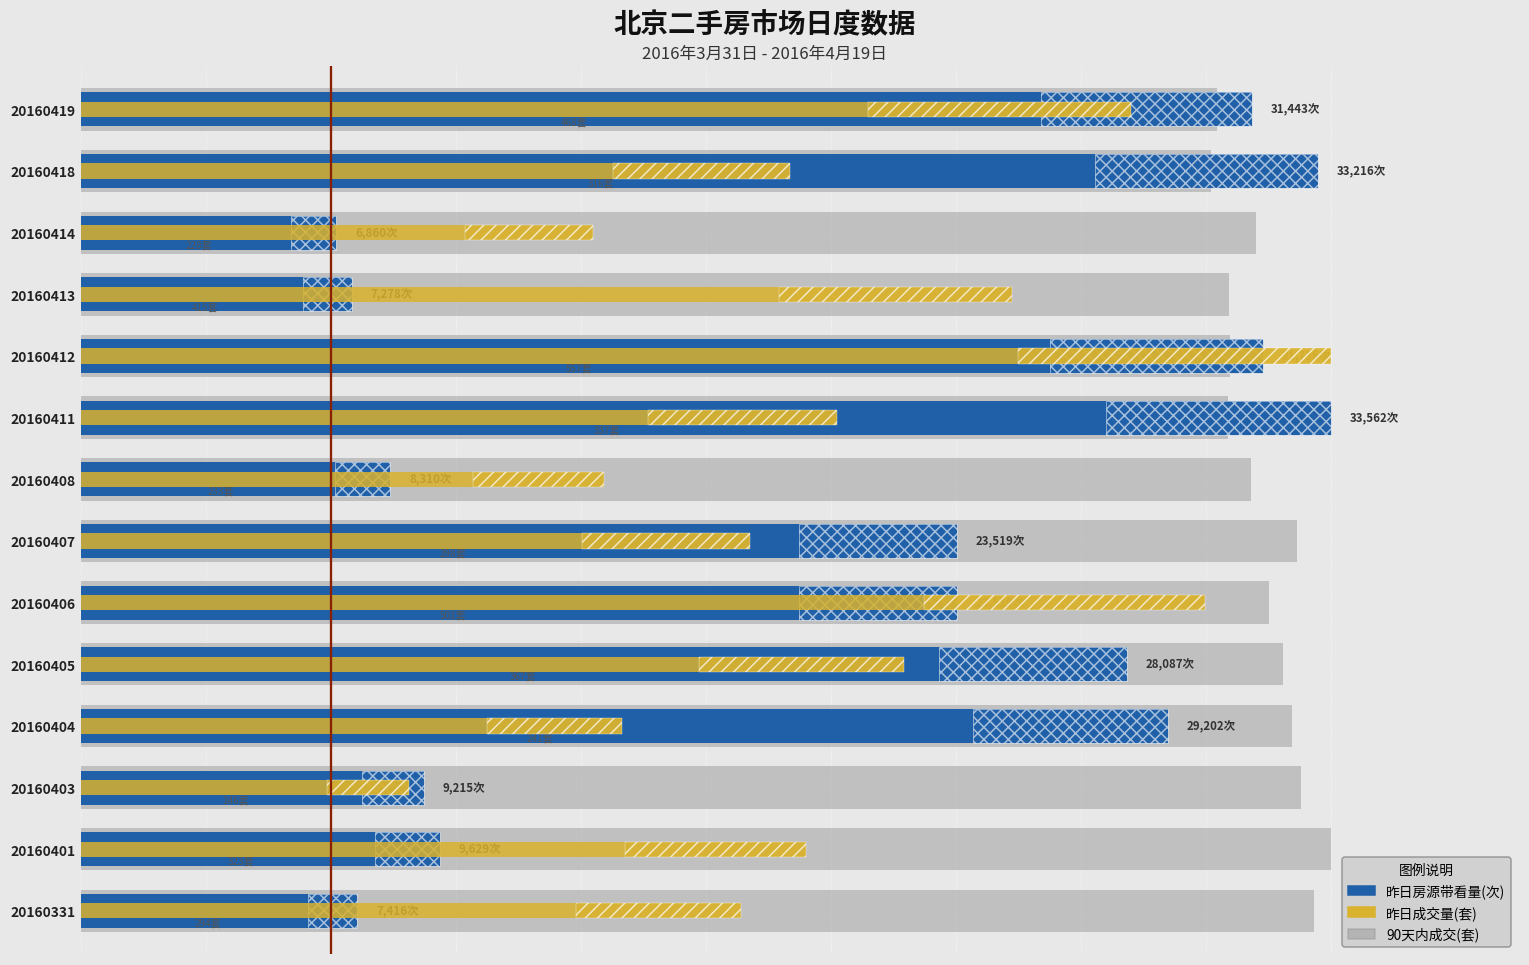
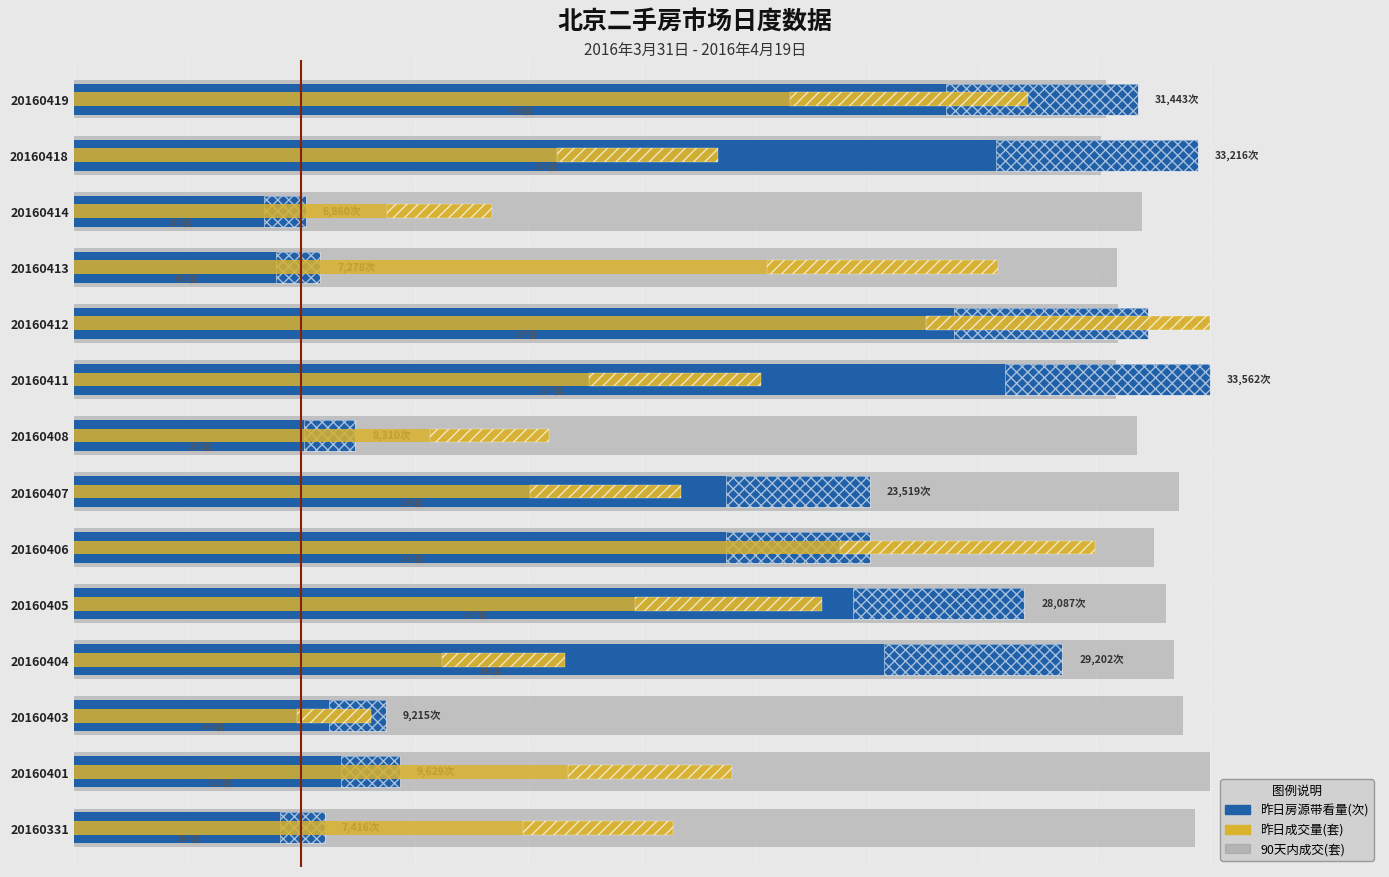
  {
    "昨日成交量(套)": {
-     "20160414": "228套",
-     "20160413": "415套"
+     "20160414": "205套",
+     "20160413": "453套"
    }
  }
